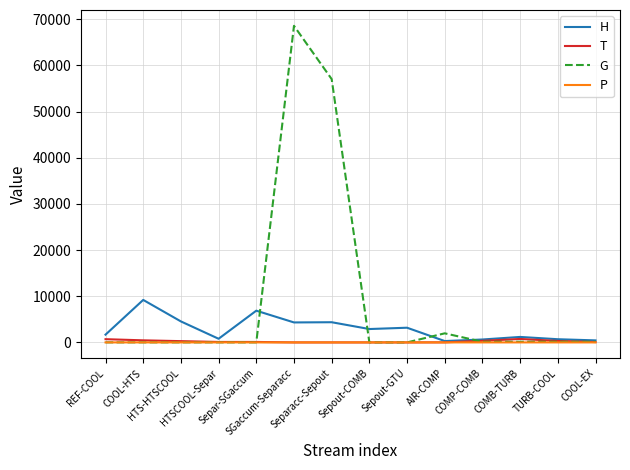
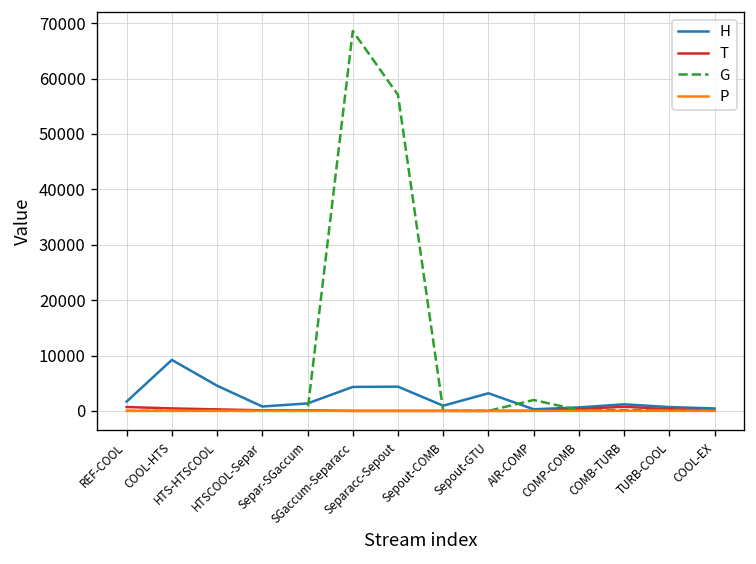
  {
    "H": {
      "REF-COOL": 2000,
      "COOL-HTS": 9000,
      "HTS-HTSCOOL": 5000,
      "HTSCOOL-Separ": 1000,
-     "Separ-SGaccum": 7000,
+     "Separ-SGaccum": 1000,
      "SGaccum-Separacc": 4000,
      "Separacc-Sepout": 4000,
-     "Sepout-COMB": 3000,
+     "Sepout-COMB": 1000,
      "Sepout-GTU": 3000
    },
    "T": {
      "REF-COOL": 1000
    },
    "G": {
      "SGaccum-Separacc": 69000,
      "Separacc-Sepout": 57000,
      "AIR-COMP": 2000
    }
  }
